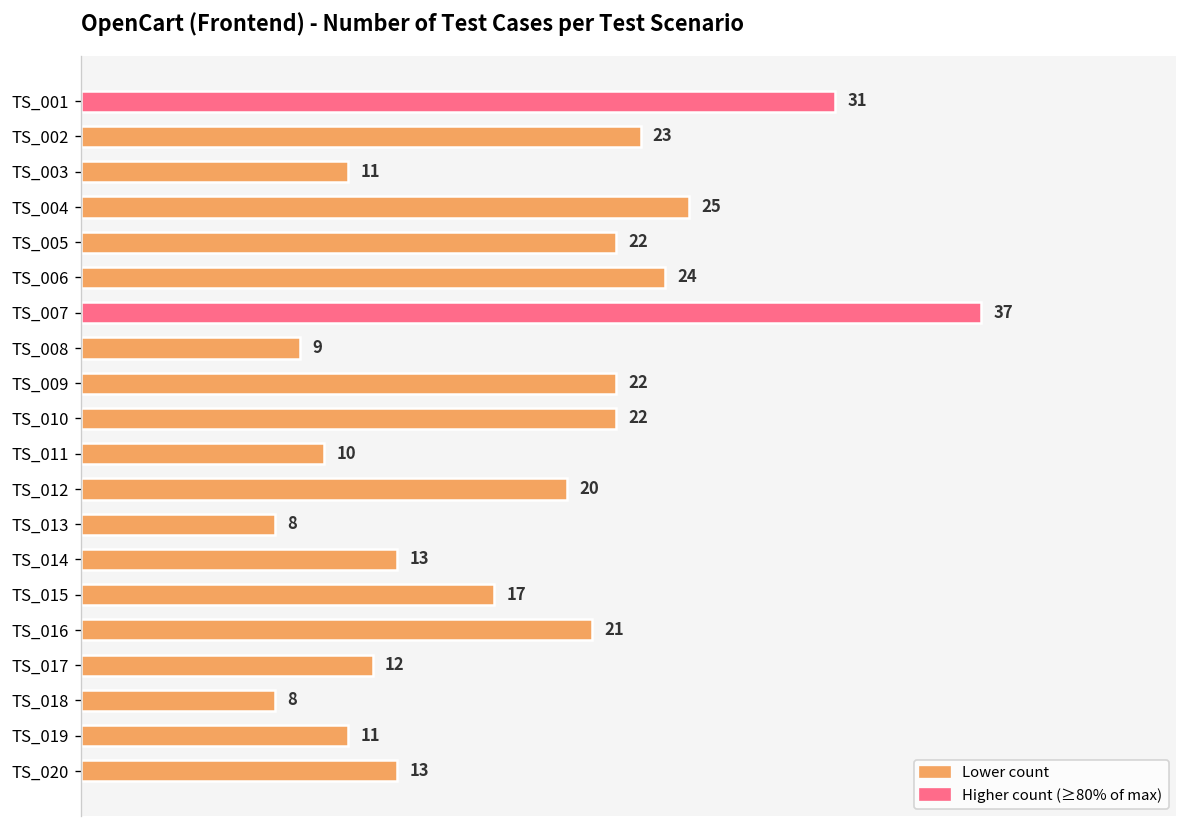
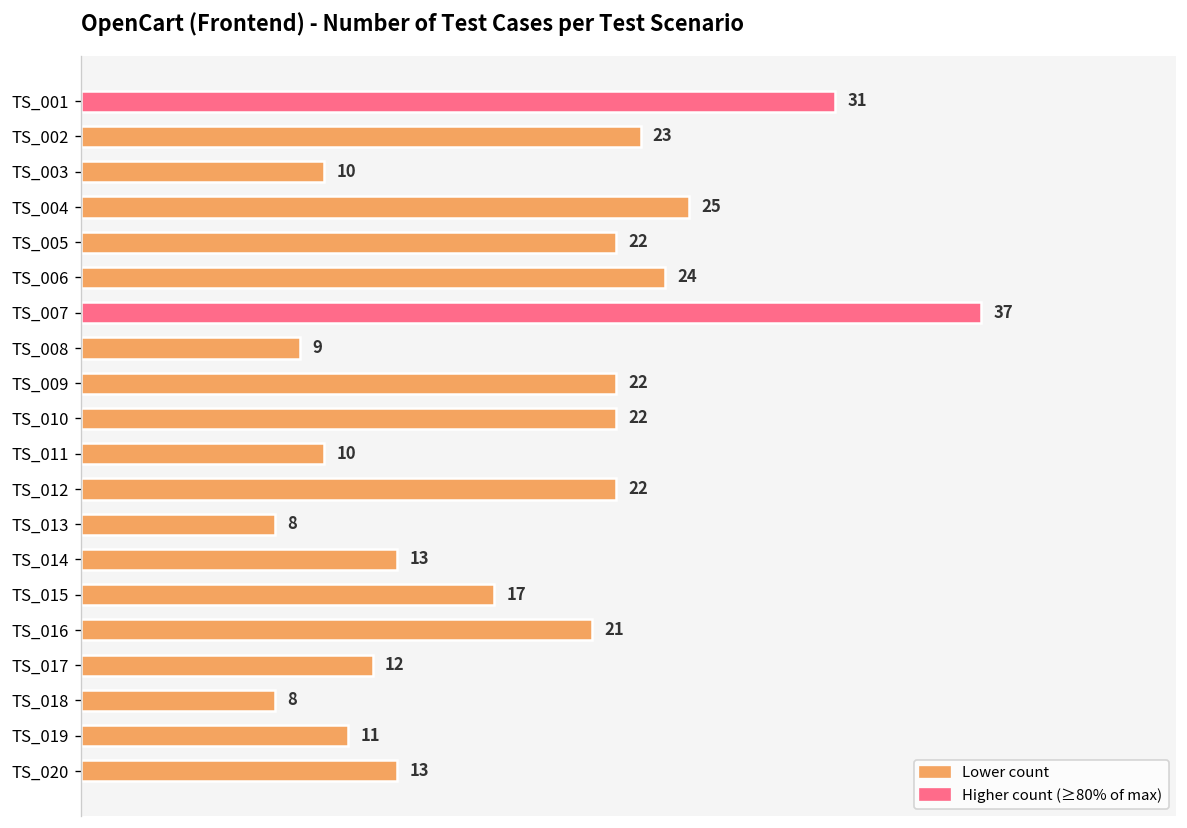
  {
    "TS_001": 31,
    "TS_002": 23,
-   "TS_003": 11,
+   "TS_003": 10,
    "TS_004": 25,
    "TS_005": 22,
    "TS_006": 24,
    "TS_007": 37,
    "TS_008": 9,
    "TS_009": 22,
    "TS_010": 22,
    "TS_011": 10,
-   "TS_012": 20,
+   "TS_012": 22,
    "TS_013": 8,
    "TS_014": 13,
    "TS_015": 17,
    "TS_016": 21,
    "TS_017": 12,
    "TS_018": 8,
    "TS_019": 11,
    "TS_020": 13
  }
